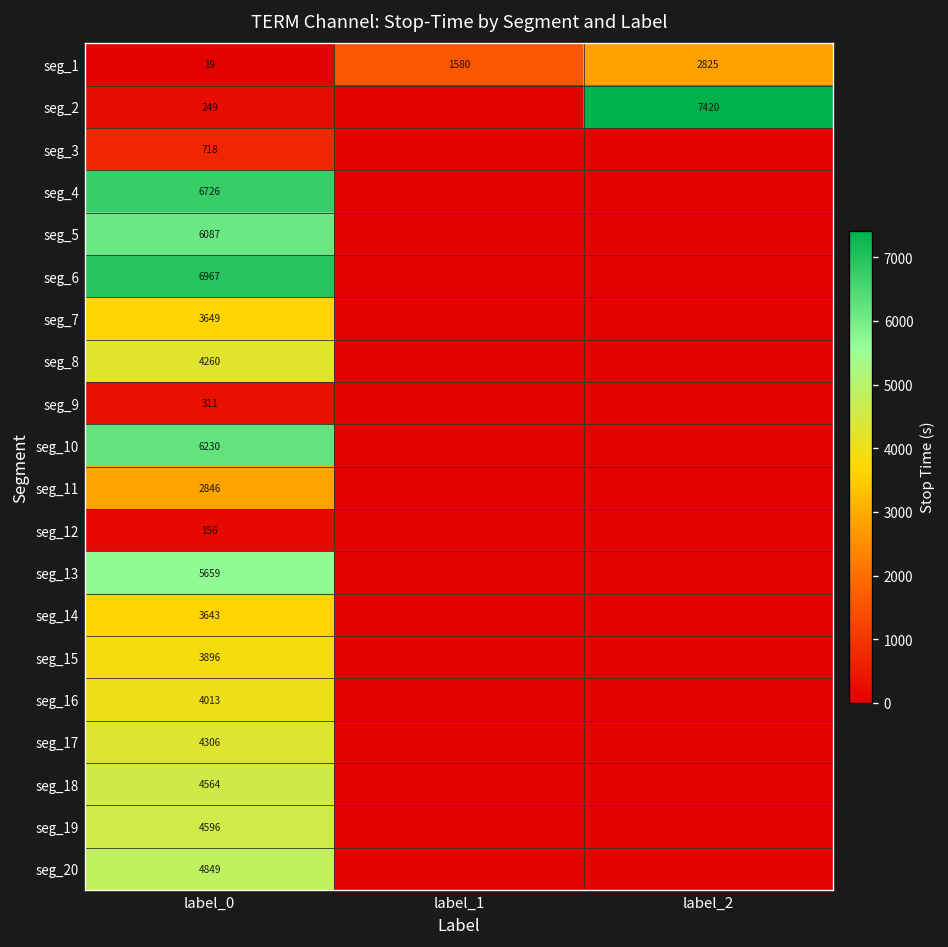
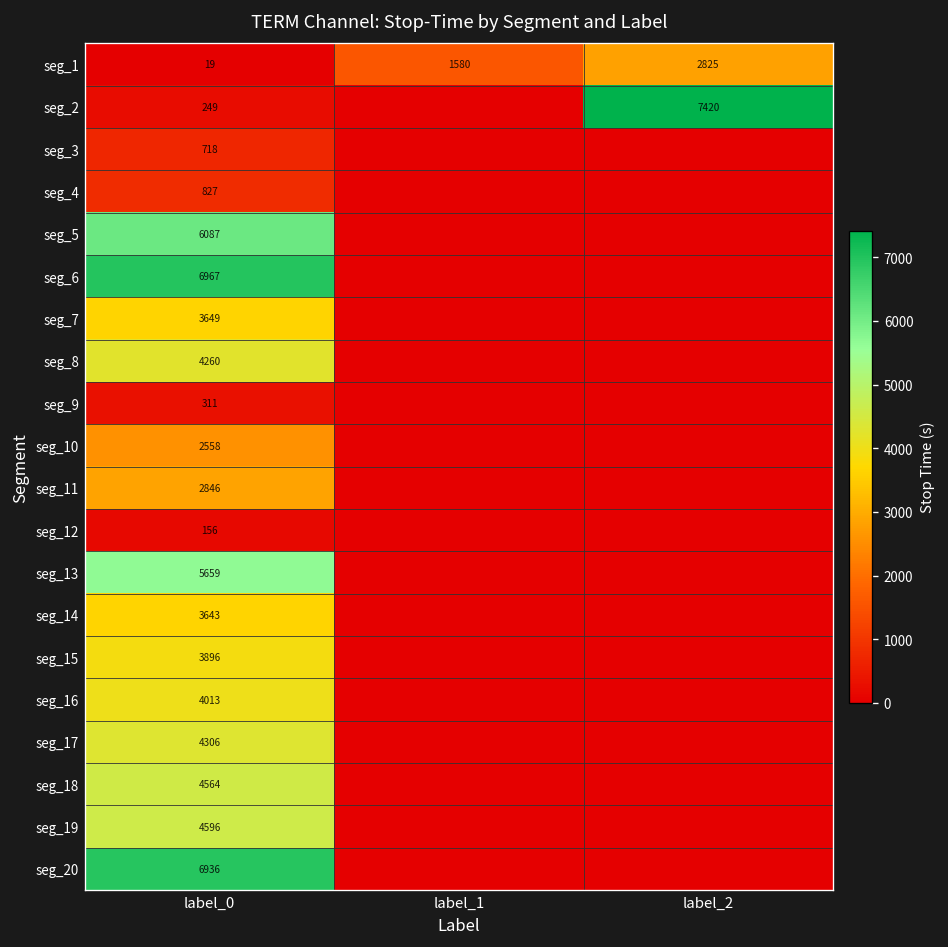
  {
    "seg_1": {
      "label_0": 19,
      "label_1": 1580,
      "label_2": 2825
    },
    "seg_2": {
      "label_0": 249,
      "label_2": 7420
    },
    "seg_3": {
      "label_0": 718
    },
    "seg_4": {
-     "label_0": 6726
+     "label_0": 827
    },
    "seg_5": {
      "label_0": 6087
    },
    "seg_6": {
      "label_0": 6967
    },
    "seg_7": {
      "label_0": 3649
    },
    "seg_8": {
      "label_0": 4260
    },
    "seg_9": {
      "label_0": 311
    },
    "seg_10": {
-     "label_0": 6230
+     "label_0": 2558
    },
    "seg_11": {
      "label_0": 2846
    },
    "seg_12": {
      "label_0": 156
    },
    "seg_13": {
      "label_0": 5659
    },
    "seg_14": {
      "label_0": 3643
    },
    "seg_15": {
      "label_0": 3896
    },
    "seg_16": {
      "label_0": 4013
    },
    "seg_17": {
      "label_0": 4306
    },
    "seg_18": {
      "label_0": 4564
    },
    "seg_19": {
      "label_0": 4596
    },
    "seg_20": {
-     "label_0": 4849
+     "label_0": 6936
    }
  }
